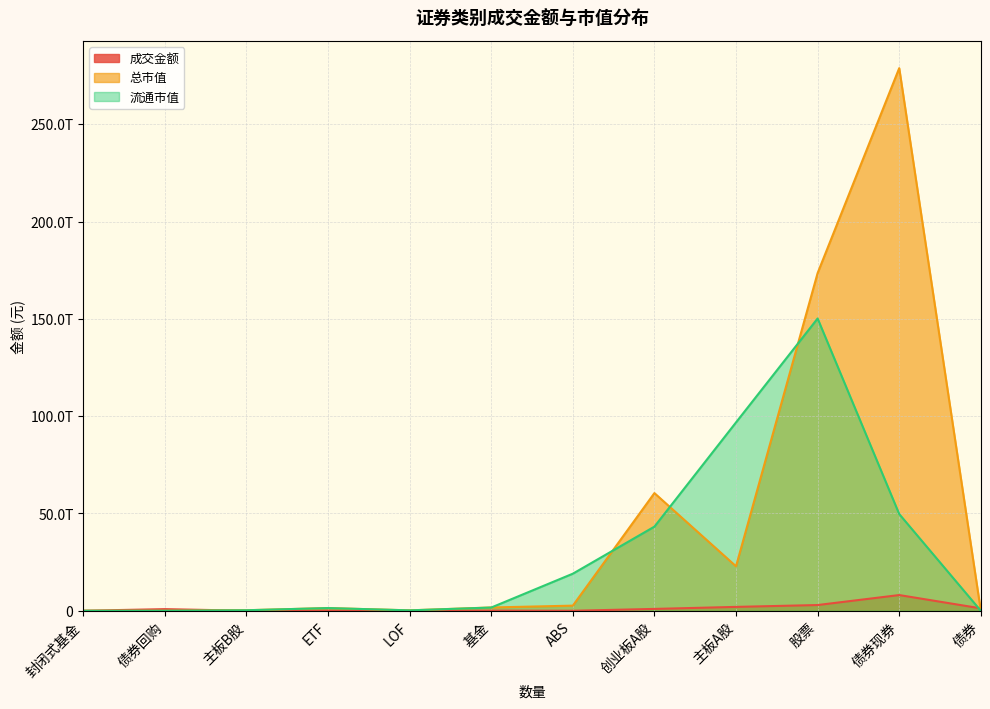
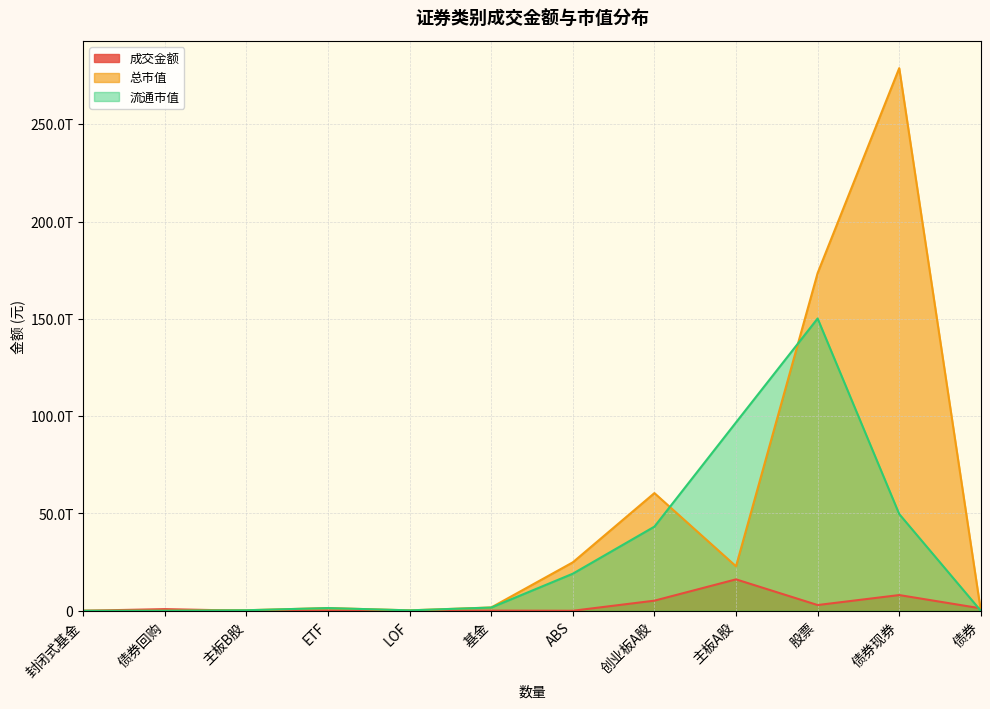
  {
    "成交金额": {
      "ETF": "0T",
      "基金": "0T",
      "ABS": "0T",
-     "创业板A股": "1T",
-     "主板A股": "2T",
+     "创业板A股": "5T",
+     "主板A股": "16T",
      "股票": "3T",
      "债券现券": "8T"
    },
    "总市值": {
-     "ABS": "3T",
+     "ABS": "25T",
      "创业板A股": "60T",
      "主板A股": "23T",
      "股票": "174T",
      "债券现券": "279T"
    },
    "流通市值": {
      "ABS": "19T",
      "创业板A股": "43T",
      "主板A股": "97T",
      "股票": "150T",
      "债券现券": "50T"
    }
  }
